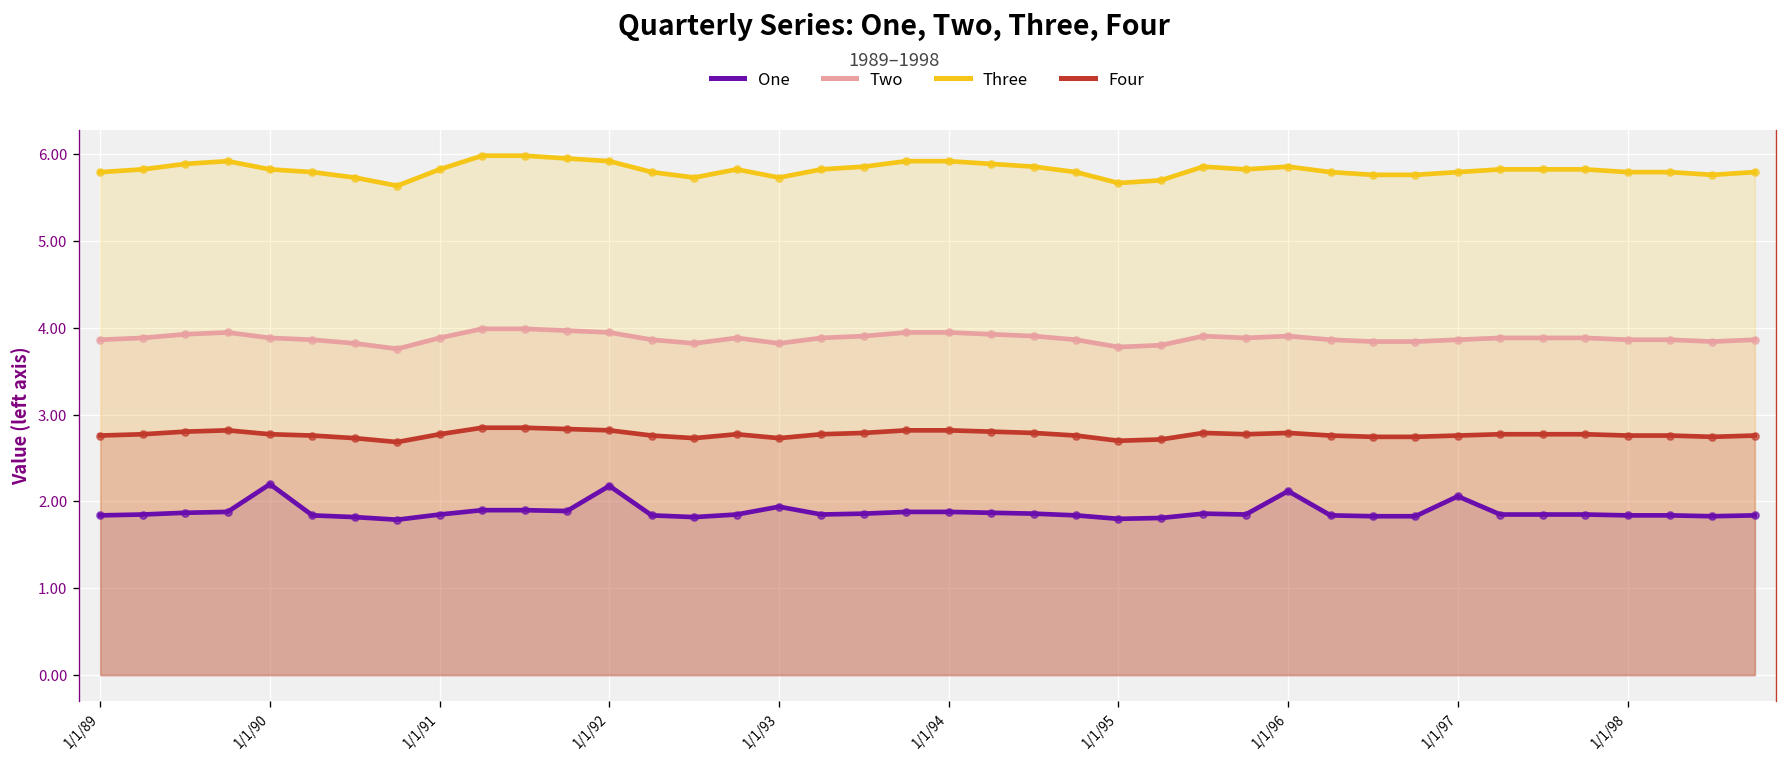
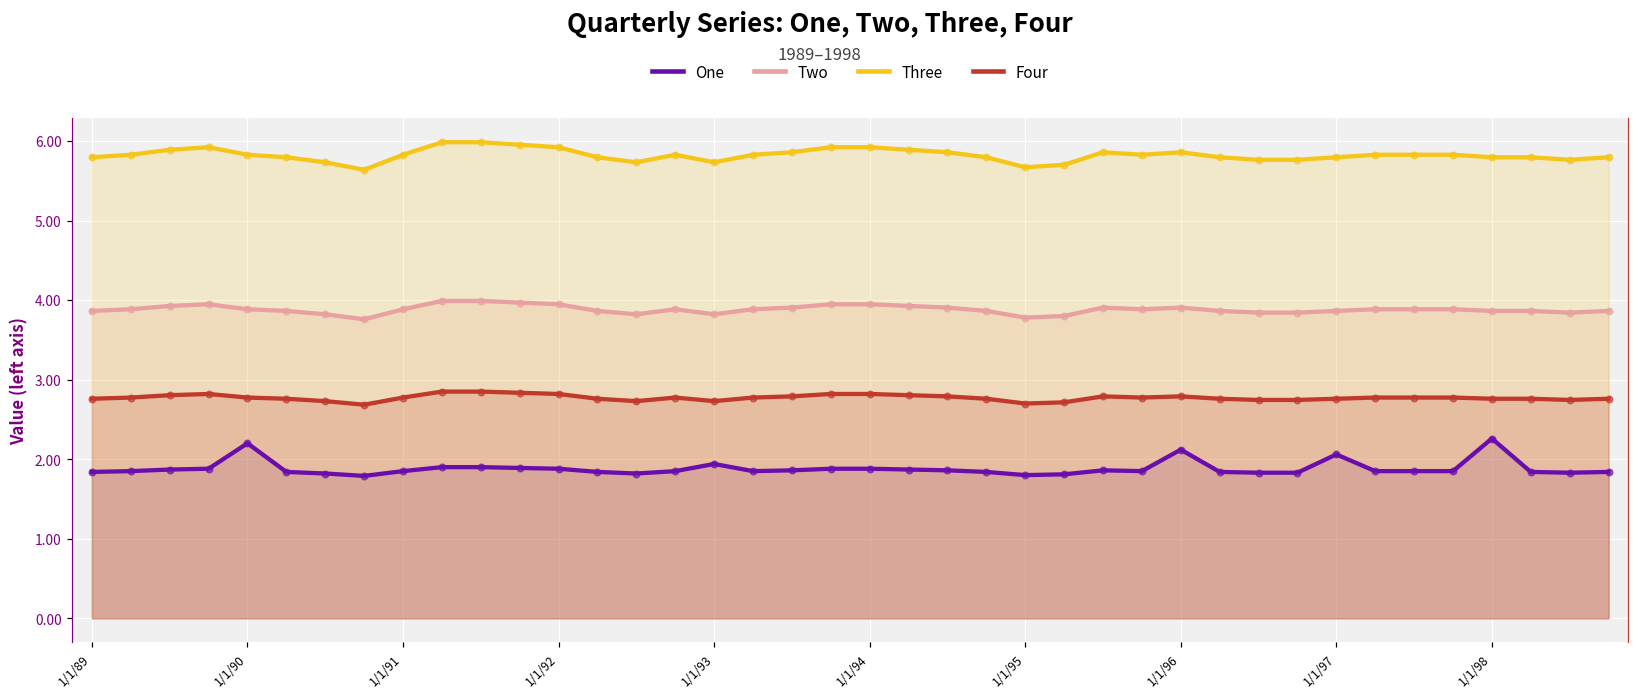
  {
    "One": {
      "1/1/89": 1.8,
      "1/1/90": 2.2,
      "1/1/91": 1.9,
-     "1/1/92": 2.2,
+     "1/1/92": 1.9,
      "1/1/93": 1.9,
      "1/1/94": 1.9,
      "1/1/95": 1.8,
      "1/1/96": 2.1,
      "1/1/97": 2.1,
-     "1/1/98": 1.8
+     "1/1/98": 2.3
    },
    "Two": {
      "1/1/89": 3.9,
      "1/1/90": 3.9,
      "1/1/91": 3.9,
      "1/1/92": 3.9,
      "1/1/93": 3.8,
      "1/1/94": 3.9,
      "1/1/95": 3.8,
      "1/1/96": 3.9,
      "1/1/97": 3.9,
      "1/1/98": 3.9
    },
    "Three": {
      "1/1/89": 5.8,
      "1/1/90": 5.8,
      "1/1/91": 5.8,
      "1/1/92": 5.9,
      "1/1/93": 5.7,
      "1/1/94": 5.9,
      "1/1/95": 5.7,
      "1/1/96": 5.9,
      "1/1/97": 5.8,
      "1/1/98": 5.8
    },
    "Four": {
      "1/1/89": 2.8,
      "1/1/90": 2.8,
      "1/1/91": 2.8,
      "1/1/92": 2.8,
      "1/1/93": 2.7,
      "1/1/94": 2.8,
      "1/1/95": 2.7,
      "1/1/96": 2.8,
      "1/1/97": 2.8,
      "1/1/98": 2.8
    }
  }
